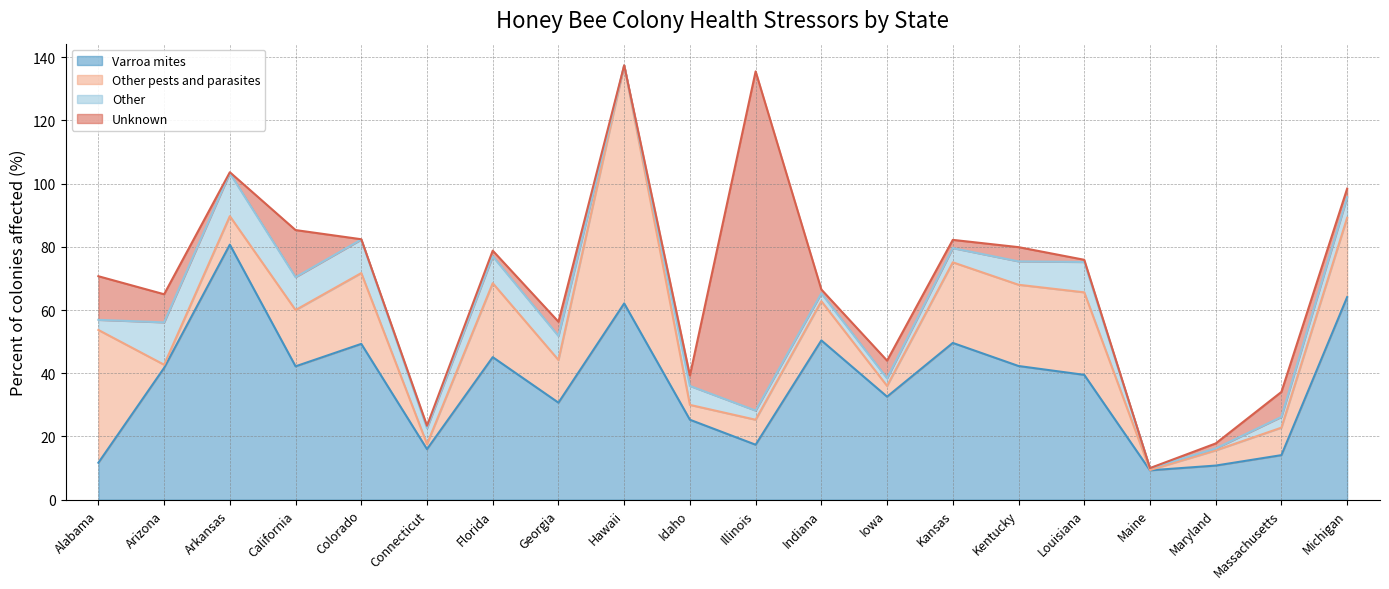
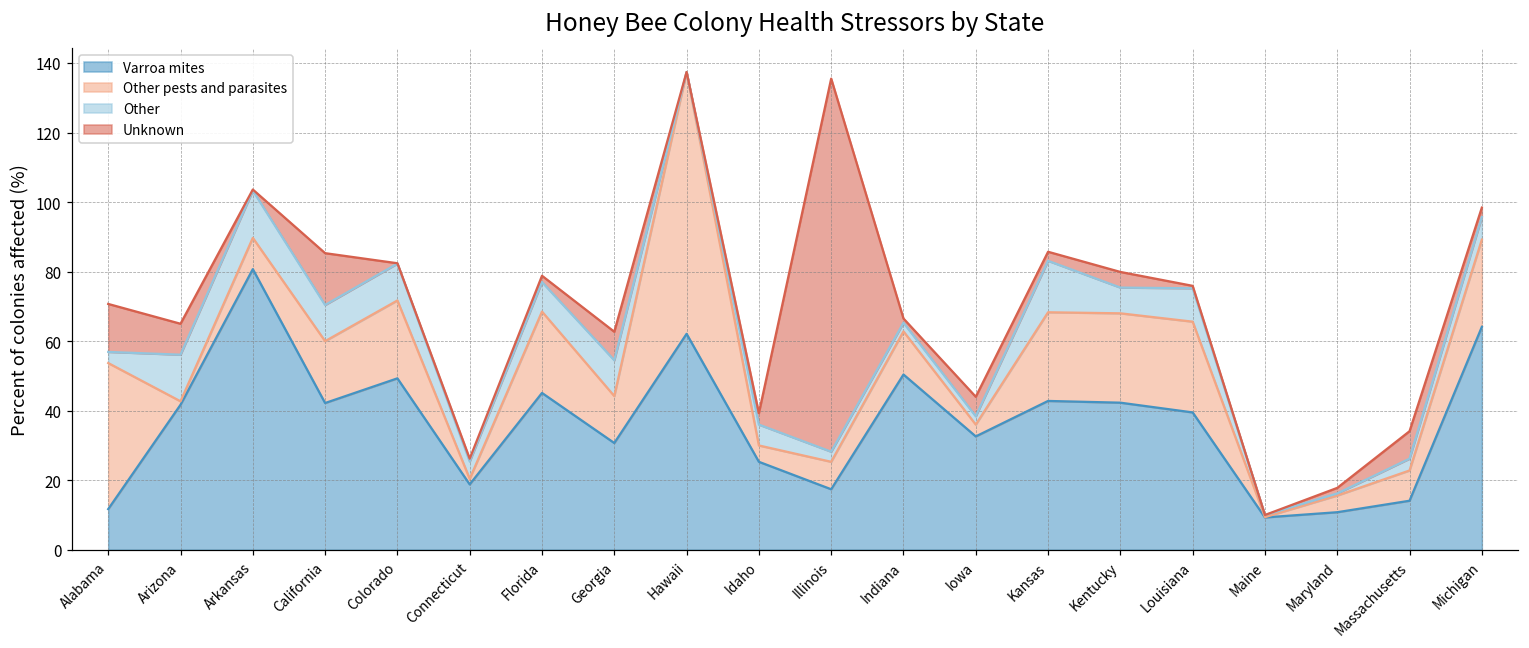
  {
    "Varroa mites": {
      "Alabama": 12,
      "Arizona": 42,
      "Arkansas": 81,
      "California": 42,
      "Colorado": 49,
-     "Connecticut": 16,
+     "Connecticut": 19,
      "Florida": 45,
      "Georgia": 31,
      "Hawaii": 62,
      "Idaho": 25,
      "Illinois": 17,
      "Indiana": 50,
      "Iowa": 33,
-     "Kansas": 50,
+     "Kansas": 43,
      "Kentucky": 42,
      "Louisiana": 40,
      "Maryland": 11,
      "Massachusetts": 14,
      "Michigan": 64
    },
    "Other pests and parasites": {
      "Alabama": 42,
      "Arizona": 1,
      "Arkansas": 9,
      "California": 18,
      "Colorado": 22,
      "Connecticut": 2,
      "Florida": 23,
      "Georgia": 14,
      "Idaho": 5,
      "Illinois": 8,
      "Indiana": 12,
      "Iowa": 3,
      "Kansas": 26,
      "Kentucky": 26,
      "Louisiana": 26,
      "Massachusetts": 9,
      "Michigan": 25
    },
    "Other": {
      "Alabama": 3,
      "Arizona": 13,
      "California": 10,
      "Florida": 9,
-     "Georgia": 8,
+     "Georgia": 10,
      "Idaho": 6,
      "Illinois": 3,
      "Indiana": 3,
      "Iowa": 2,
-     "Kansas": 5,
+     "Kansas": 15,
      "Kentucky": 7,
      "Massachusetts": 3,
      "Michigan": 7
    },
    "Unknown": {
      "Alabama": 14,
      "Arizona": 9,
      "California": 15,
      "Florida": 2,
-     "Georgia": 5,
+     "Georgia": 8,
      "Idaho": 3,
      "Illinois": 107,
      "Indiana": 1,
      "Iowa": 6,
      "Kansas": 3,
      "Kentucky": 5,
      "Maryland": 2,
      "Massachusetts": 8,
      "Michigan": 3
    }
  }
